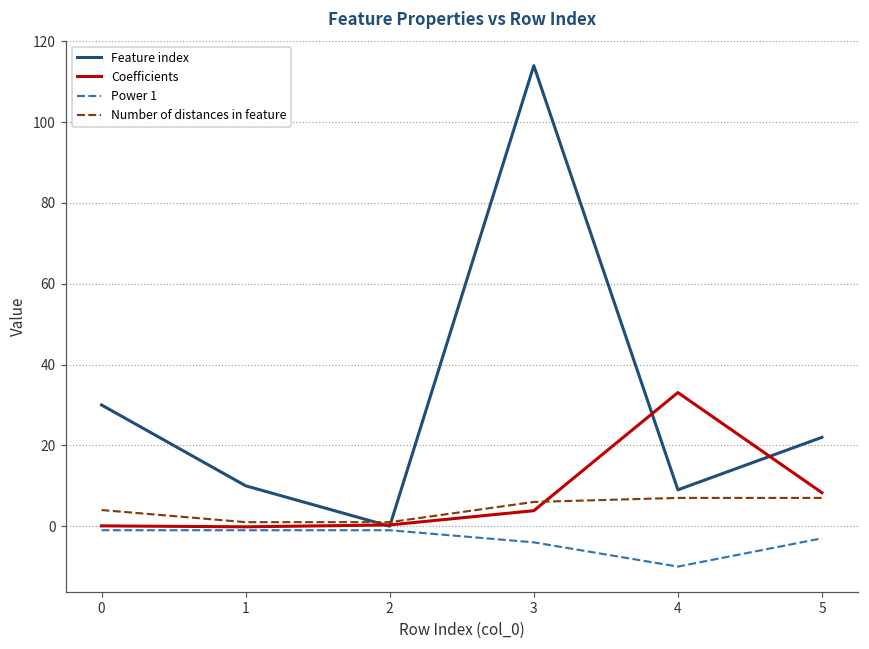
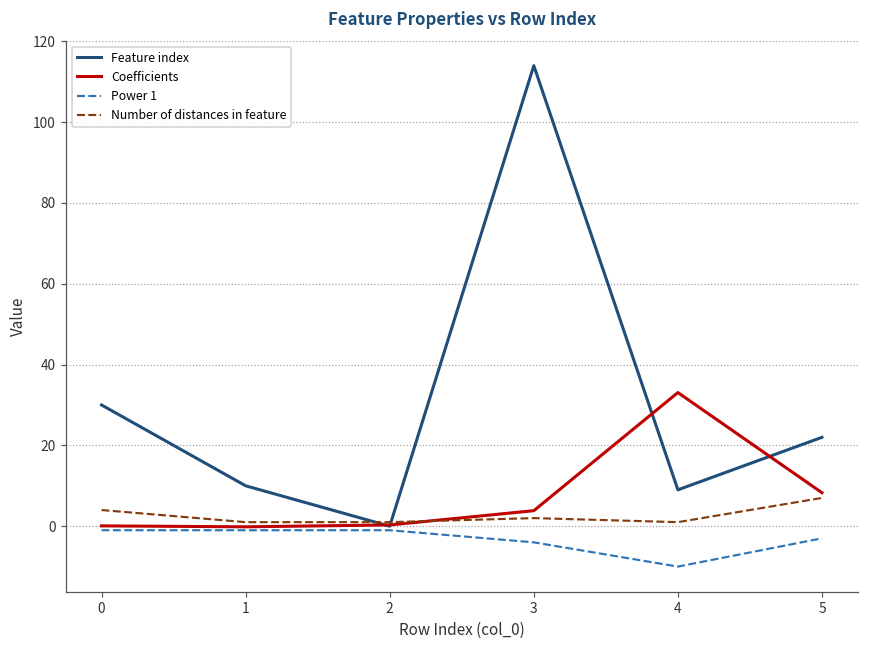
  {
    "Feature index": {
      "0": 30,
      "1": 10,
      "3": 114,
      "4": 9,
      "5": 22
    },
    "Coefficients": {
      "0": 0,
      "1": 0,
      "3": 4,
      "4": 33,
      "5": 8
    },
    "Power 1": {
      "0": -1,
      "1": -1,
      "2": -1,
      "3": -4,
      "4": -10,
      "5": -3
    },
    "Number of distances in feature": {
      "0": 4,
      "1": 1,
-     "3": 6,
-     "4": 7,
+     "3": 2,
+     "4": 1,
      "5": 7
    }
  }
